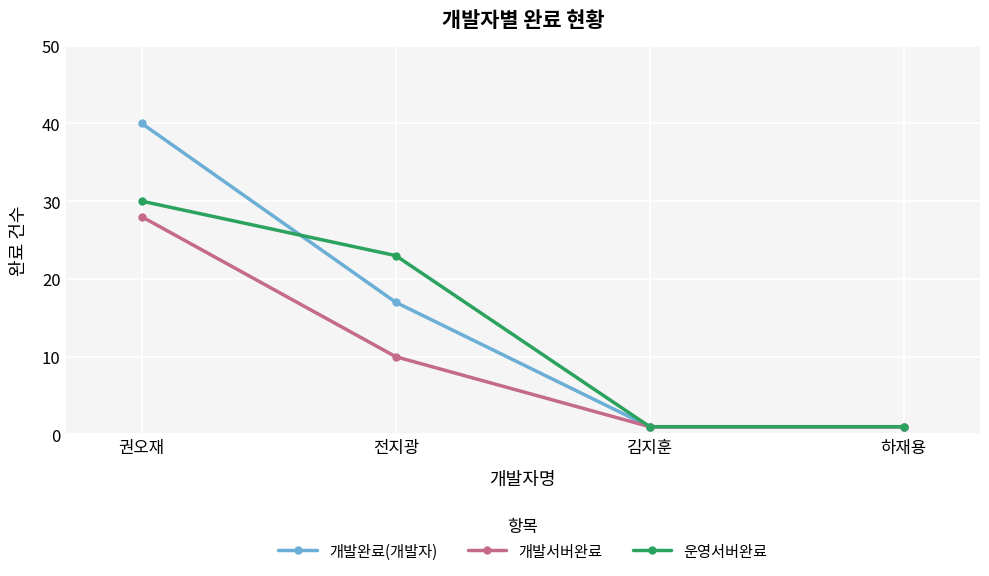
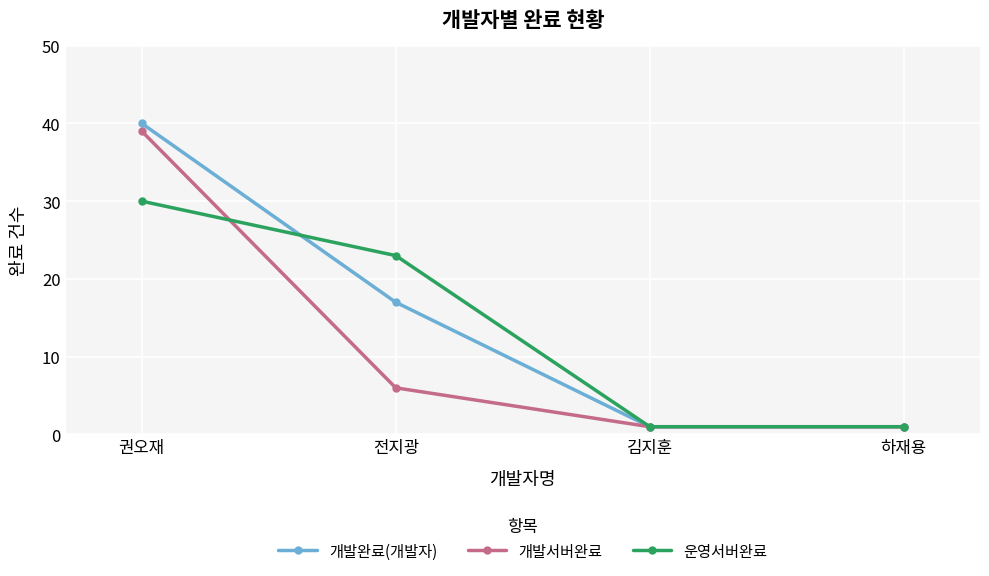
  {
    "개발완료(개발자)": {
      "권오재": 40,
      "전지광": 17
    },
    "개발서버완료": {
-     "권오재": 28,
-     "전지광": 10
+     "권오재": 39,
+     "전지광": 6
    },
    "운영서버완료": {
      "권오재": 30,
      "전지광": 23
    }
  }
